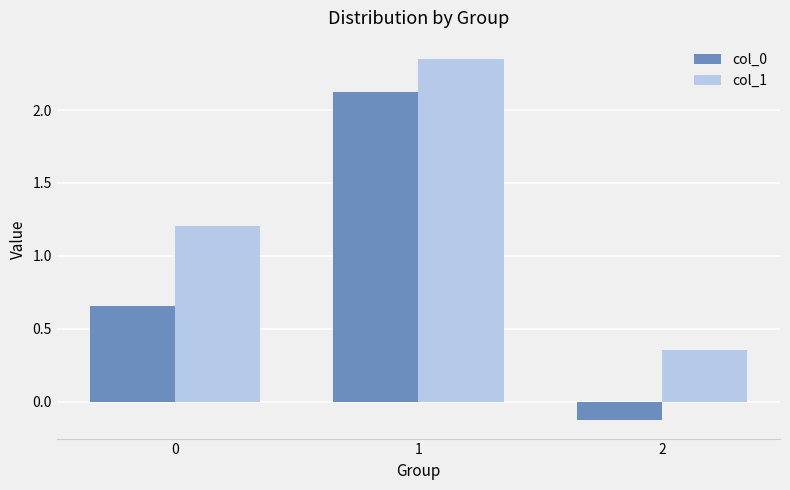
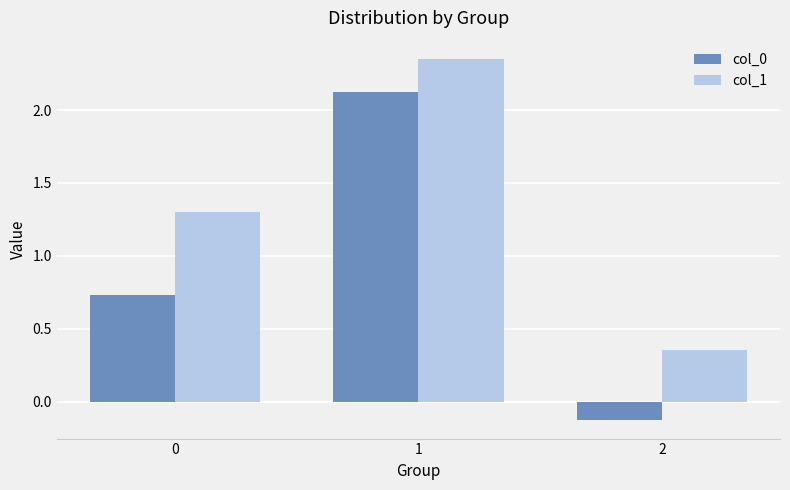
  {
    "col_0": {
-     "0": 0.66,
+     "0": 0.73,
      "1": 2.12,
      "2": -0.13
    },
    "col_1": {
-     "0": 1.20,
+     "0": 1.30,
      "1": 2.35,
      "2": 0.36
    }
  }
